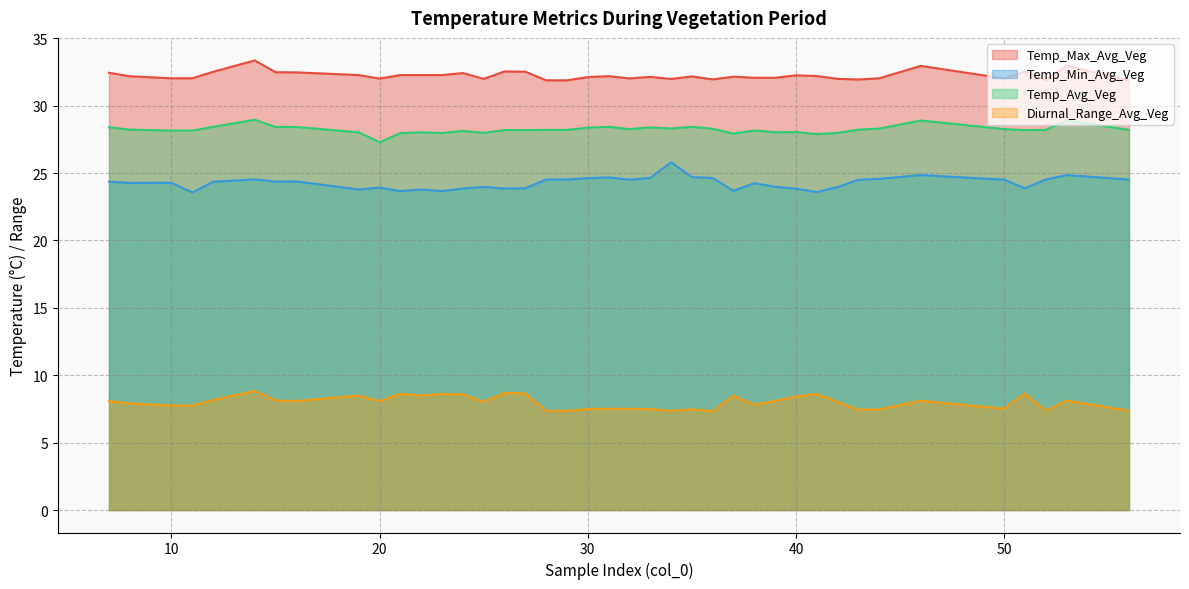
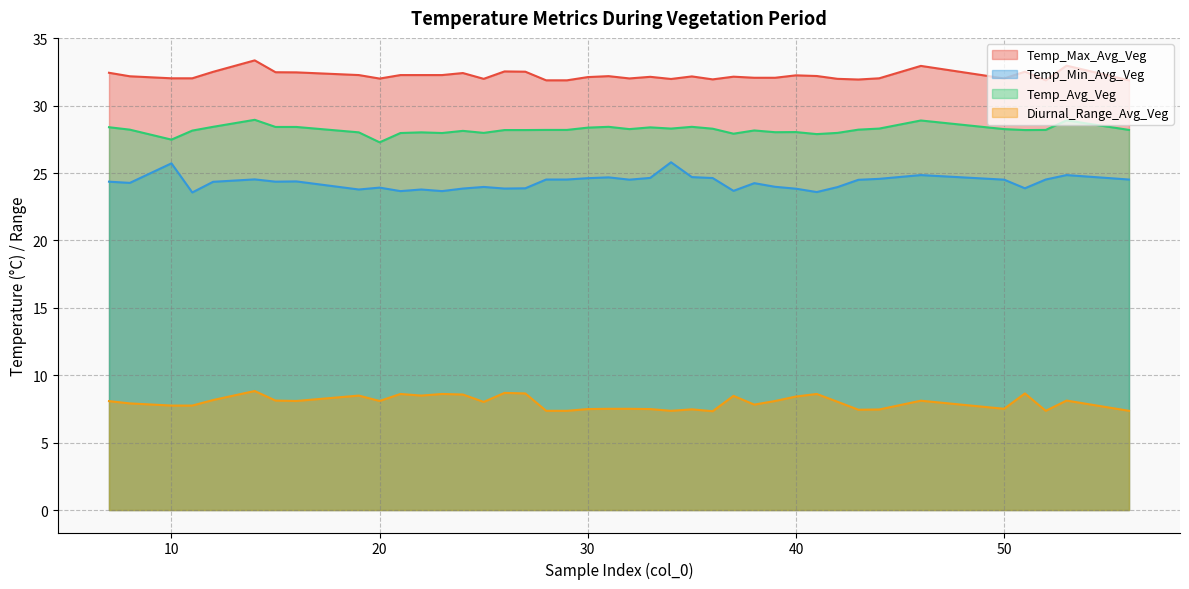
  {
    "Temp_Min_Avg_Veg": {
-     "10": 24.3,
+     "10": 25.7,
      "20": 23.9,
      "30": 24.6,
      "40": 23.8,
      "50": 24.5
    },
    "Temp_Avg_Veg": {
-     "10": 28.2,
+     "10": 27.5,
      "20": 27.3,
      "30": 28.4,
      "40": 28.0,
      "50": 28.3
    }
  }
